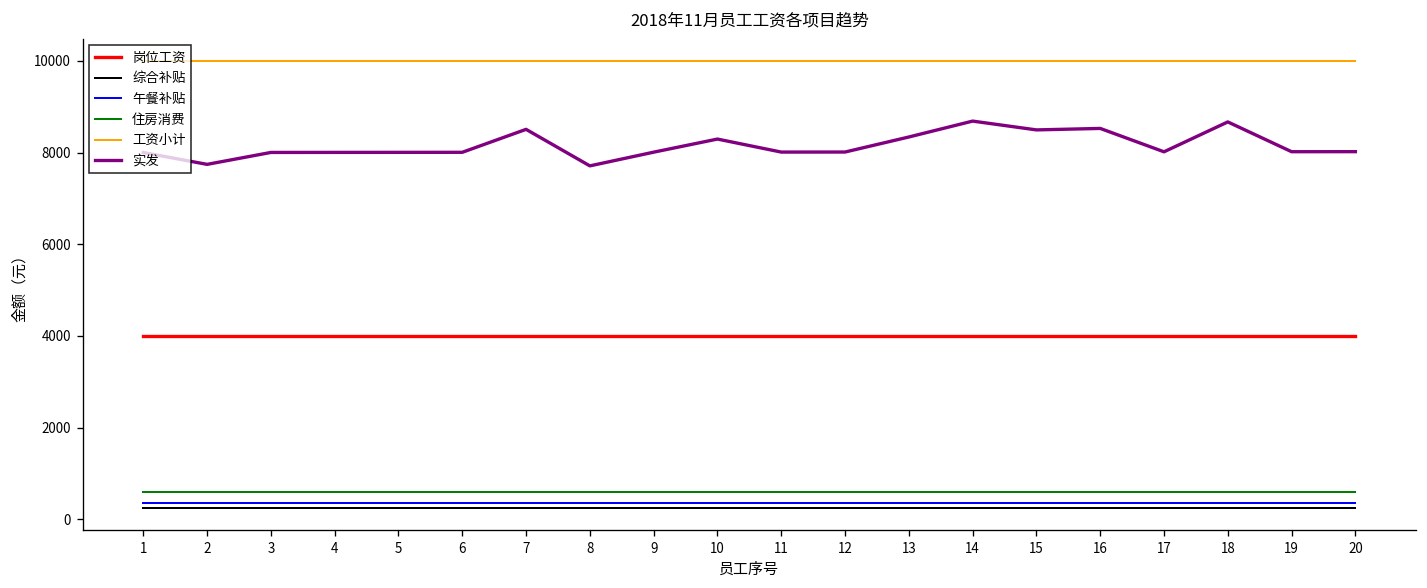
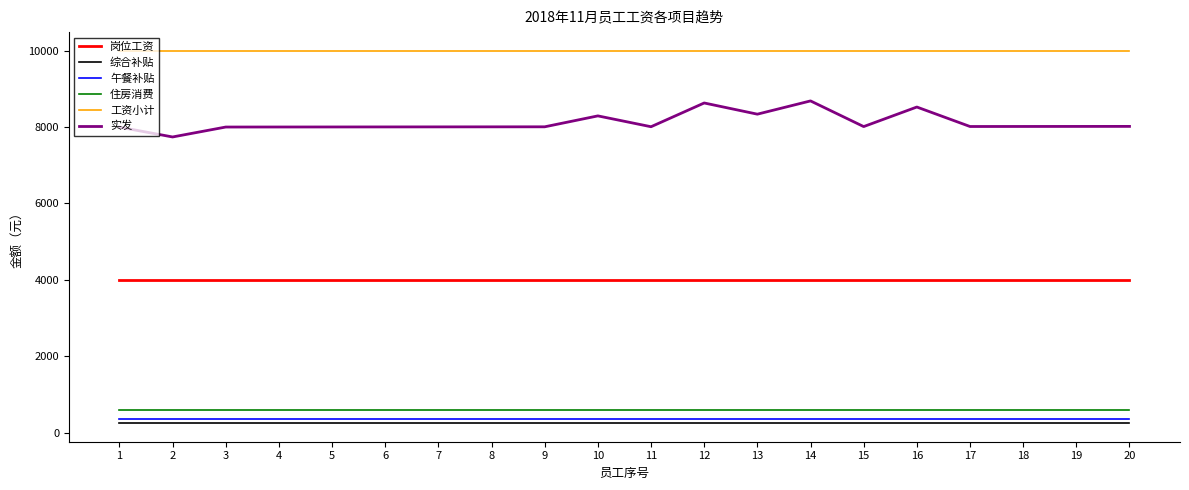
  {
    "岗位工资": {
      "1": 4000,
      "2": 4000,
      "3": 4000,
      "4": 4000,
      "5": 4000,
      "6": 4000,
      "7": 4000,
      "8": 4000,
      "9": 4000,
      "10": 4000,
      "11": 4000,
      "12": 4000,
      "13": 4000,
      "14": 4000,
      "15": 4000,
      "16": 4000,
      "17": 4000,
      "18": 4000,
      "19": 4000,
      "20": 4000
    },
    "综合补贴": {
      "1": 300,
      "2": 300,
      "3": 300,
      "4": 300,
      "5": 300,
      "6": 300,
      "7": 300,
      "8": 300,
      "9": 300,
      "10": 300,
      "11": 300,
      "12": 300,
      "13": 300,
      "14": 300,
      "15": 300,
      "16": 300,
      "17": 300,
      "18": 300,
      "19": 300,
      "20": 300
    },
    "午餐补贴": {
      "1": 400,
      "2": 400,
      "3": 400,
      "4": 400,
      "5": 400,
      "6": 400,
      "7": 400,
      "8": 400,
      "9": 400,
      "10": 400,
      "11": 400,
      "12": 400,
      "13": 400,
      "14": 400,
      "15": 400,
      "16": 400,
      "17": 400,
      "18": 400,
      "19": 400,
      "20": 400
    },
    "住房消费": {
      "1": 600,
      "2": 600,
      "3": 600,
      "4": 600,
      "5": 600,
      "6": 600,
      "7": 600,
      "8": 600,
      "9": 600,
      "10": 600,
      "11": 600,
      "12": 600,
      "13": 600,
      "14": 600,
      "15": 600,
      "16": 600,
      "17": 600,
      "18": 600,
      "19": 600,
      "20": 600
    },
    "工资小计": {
      "2": 10000,
      "3": 10000,
      "4": 10000,
      "5": 10000,
      "6": 10000,
      "7": 10000,
      "8": 10000,
      "9": 10000,
      "10": 10000,
      "11": 10000,
      "12": 10000,
      "13": 10000,
      "14": 10000,
      "15": 10000,
      "16": 10000,
      "17": 10000,
      "18": 10000,
      "19": 10000,
      "20": 10000
    },
    "实发": {
      "2": 7700,
      "3": 8000,
      "4": 8000,
      "5": 8000,
      "6": 8000,
-     "7": 8500,
-     "8": 7700,
+     "7": 8000,
+     "8": 8000,
      "9": 8000,
      "10": 8300,
      "11": 8000,
-     "12": 8000,
+     "12": 8600,
      "13": 8300,
      "14": 8700,
-     "15": 8500,
+     "15": 8000,
      "16": 8500,
      "17": 8000,
-     "18": 8700,
+     "18": 8000,
      "19": 8000,
      "20": 8000
    }
  }
